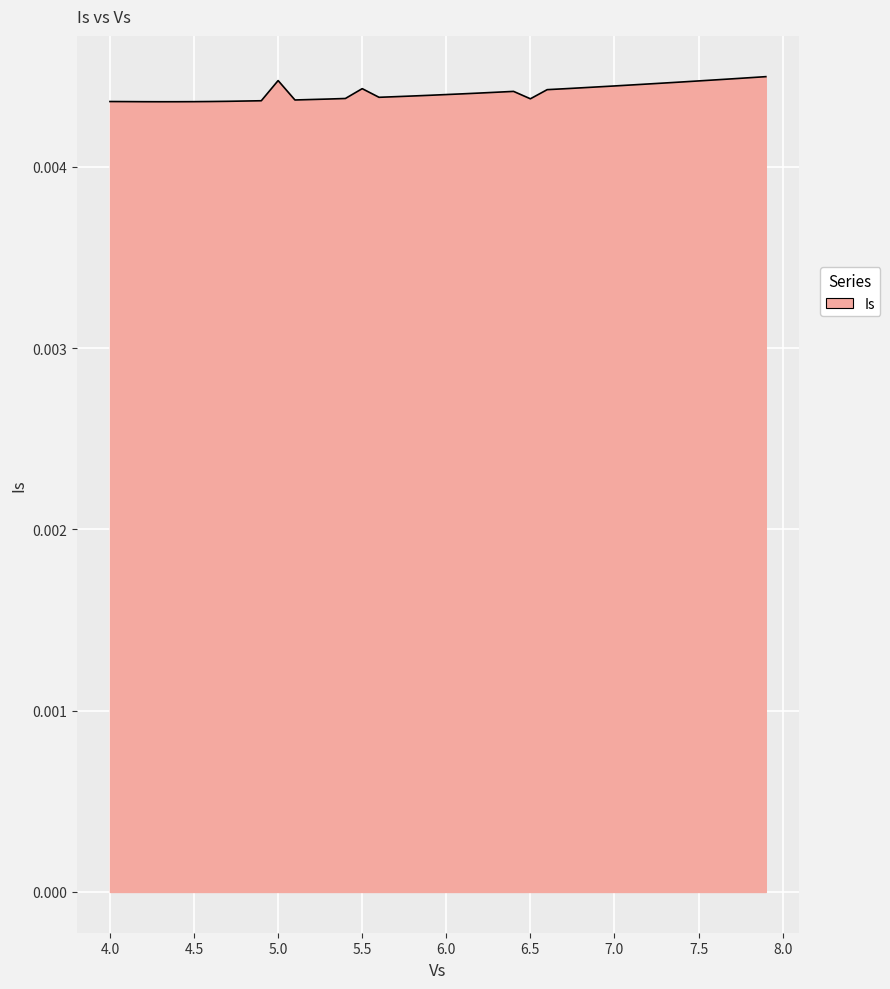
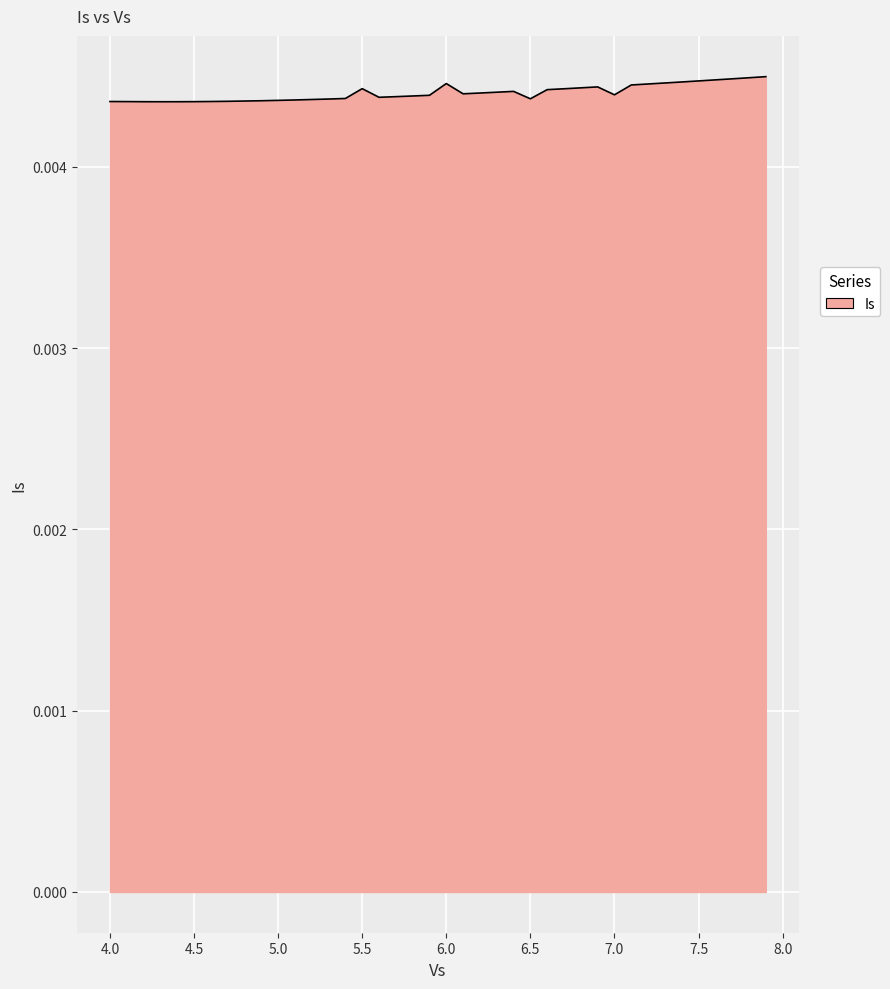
  {
    "4.0": 0.00436,
    "4.5": 0.00436,
-   "5.0": 0.00448,
+   "5.0": 0.00437,
    "5.5": 0.00443,
-   "6.0": 0.00440,
+   "6.0": 0.00446,
    "6.5": 0.00437,
-   "7.0": 0.00445,
+   "7.0": 0.00440,
    "7.5": 0.00447
  }
